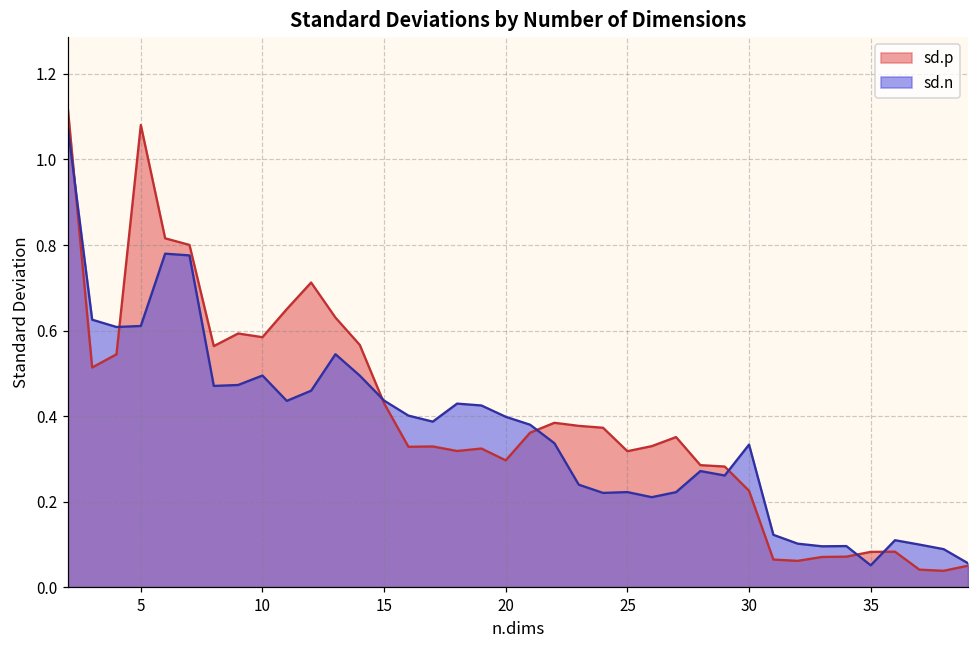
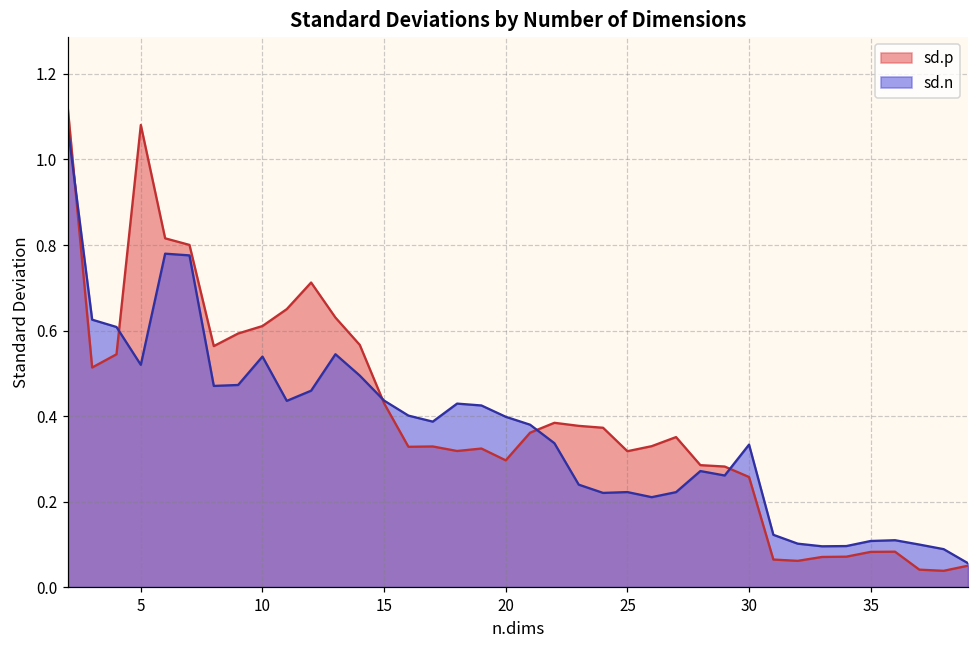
  {
    "sd.p": {
      "5": 1.08,
-     "10": 0.58,
+     "10": 0.61,
      "20": 0.30,
      "25": 0.32,
-     "30": 0.23,
+     "30": 0.26,
      "35": 0.08
    },
    "sd.n": {
-     "5": 0.61,
-     "10": 0.49,
+     "5": 0.52,
+     "10": 0.54,
      "20": 0.40,
      "25": 0.22,
      "30": 0.33,
-     "35": 0.05
+     "35": 0.11
    }
  }
